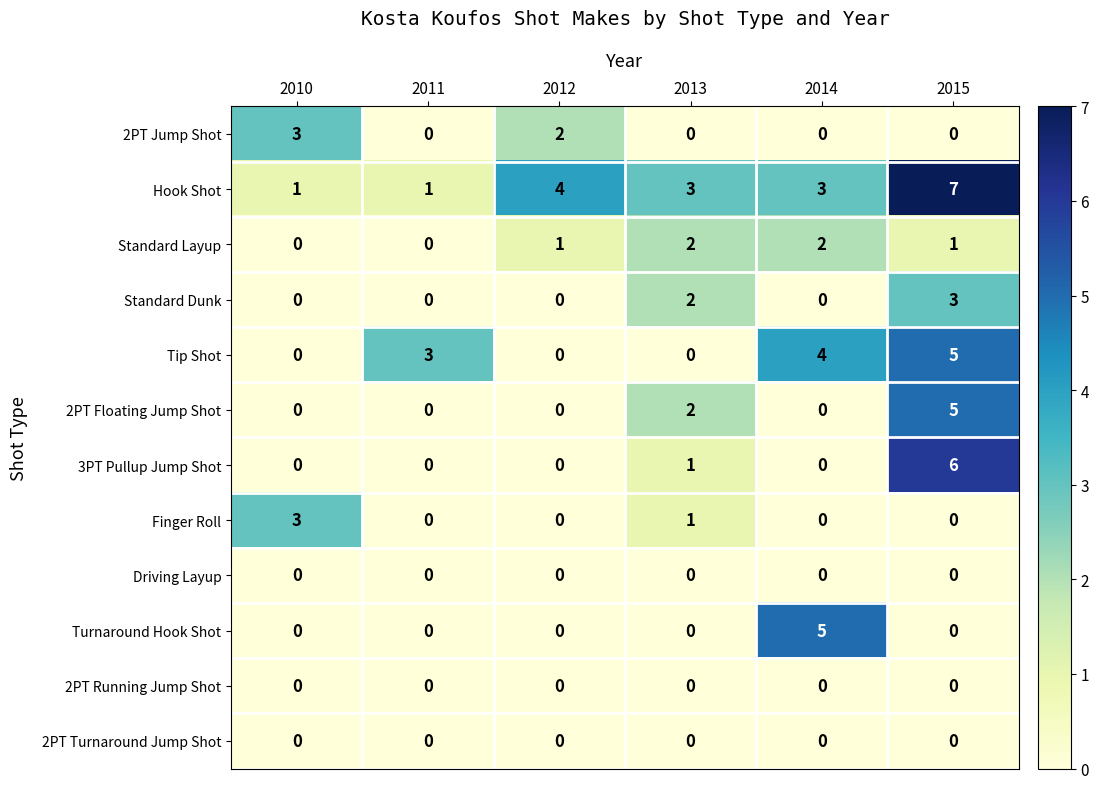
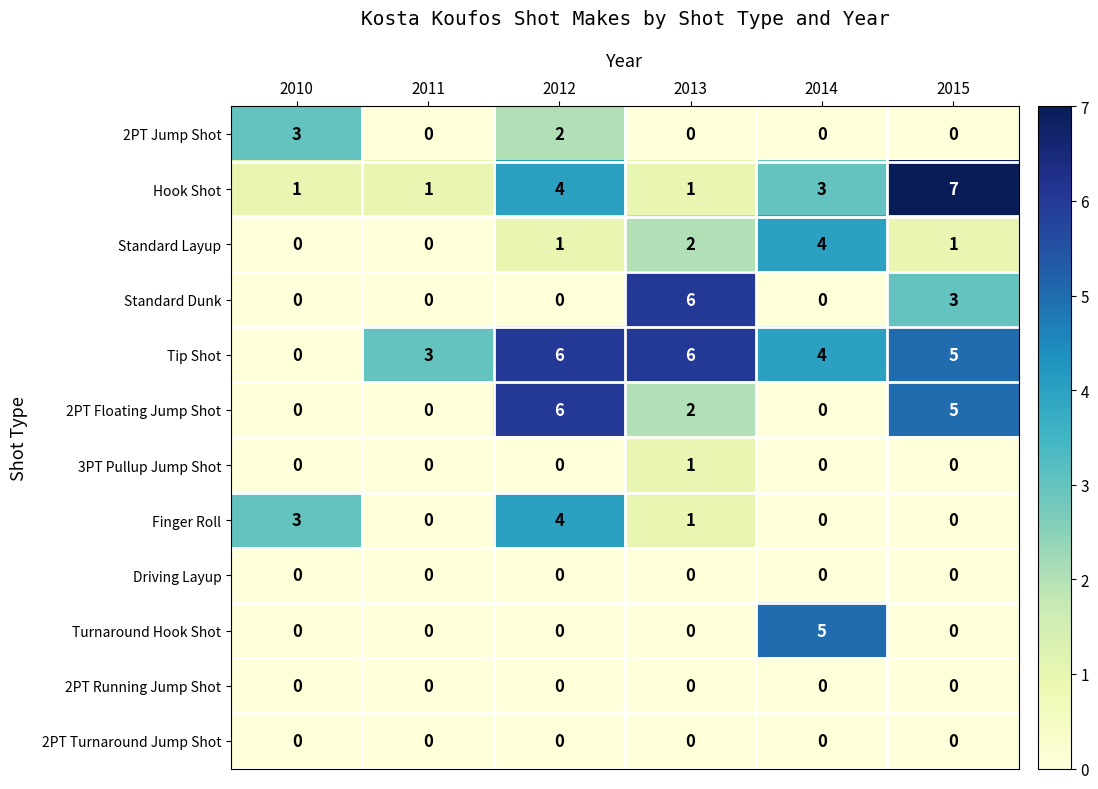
  {
    "2PT Jump Shot": {
      "2010": 3,
      "2011": 0,
      "2012": 2,
      "2013": 0,
      "2014": 0,
      "2015": 0
    },
    "Hook Shot": {
      "2010": 1,
      "2011": 1,
      "2012": 4,
-     "2013": 3,
+     "2013": 1,
      "2014": 3,
      "2015": 7
    },
    "Standard Layup": {
      "2010": 0,
      "2011": 0,
      "2012": 1,
      "2013": 2,
-     "2014": 2,
+     "2014": 4,
      "2015": 1
    },
    "Standard Dunk": {
      "2010": 0,
      "2011": 0,
      "2012": 0,
-     "2013": 2,
+     "2013": 6,
      "2014": 0,
      "2015": 3
    },
    "Tip Shot": {
      "2010": 0,
      "2011": 3,
-     "2012": 0,
-     "2013": 0,
+     "2012": 6,
+     "2013": 6,
      "2014": 4,
      "2015": 5
    },
    "2PT Floating Jump Shot": {
      "2010": 0,
      "2011": 0,
-     "2012": 0,
+     "2012": 6,
      "2013": 2,
      "2014": 0,
      "2015": 5
    },
    "3PT Pullup Jump Shot": {
      "2010": 0,
      "2011": 0,
      "2012": 0,
      "2013": 1,
      "2014": 0,
-     "2015": 6
+     "2015": 0
    },
    "Finger Roll": {
      "2010": 3,
      "2011": 0,
-     "2012": 0,
+     "2012": 4,
      "2013": 1,
      "2014": 0,
      "2015": 0
    },
    "Driving Layup": {
      "2010": 0,
      "2011": 0,
      "2012": 0,
      "2013": 0,
      "2014": 0,
      "2015": 0
    },
    "Turnaround Hook Shot": {
      "2010": 0,
      "2011": 0,
      "2012": 0,
      "2013": 0,
      "2014": 5,
      "2015": 0
    },
    "2PT Running Jump Shot": {
      "2010": 0,
      "2011": 0,
      "2012": 0,
      "2013": 0,
      "2014": 0,
      "2015": 0
    },
    "2PT Turnaround Jump Shot": {
      "2010": 0,
      "2011": 0,
      "2012": 0,
      "2013": 0,
      "2014": 0,
      "2015": 0
    }
  }
